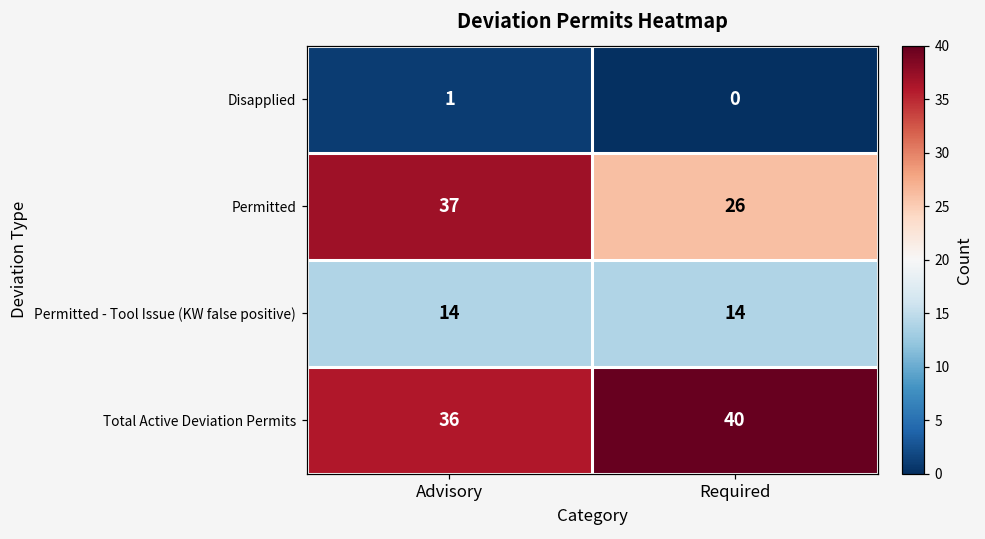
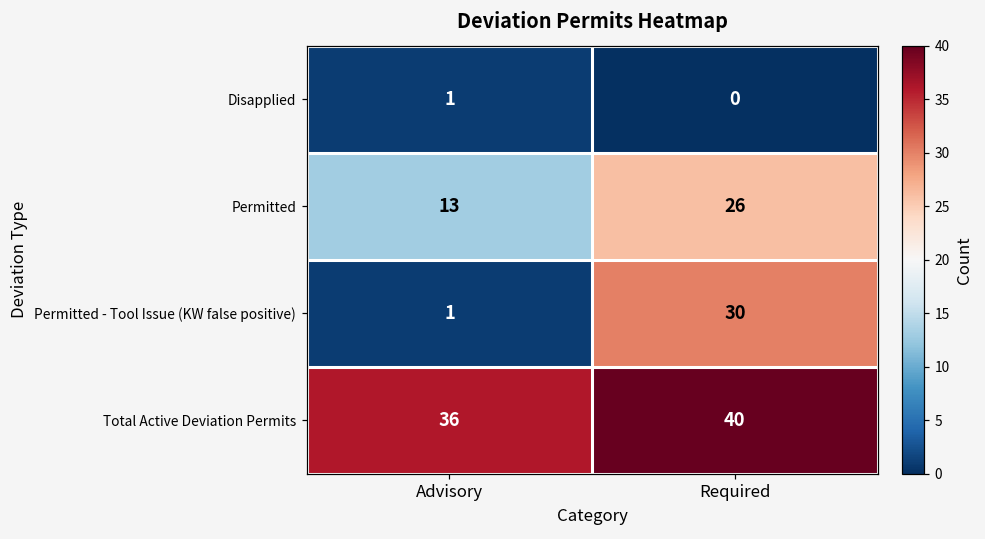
  {
    "Disapplied": {
      "Advisory": 1,
      "Required": 0
    },
    "Permitted": {
-     "Advisory": 37,
+     "Advisory": 13,
      "Required": 26
    },
    "Permitted - Tool Issue (KW false positive)": {
-     "Advisory": 14,
-     "Required": 14
+     "Advisory": 1,
+     "Required": 30
    },
    "Total Active Deviation Permits": {
      "Advisory": 36,
      "Required": 40
    }
  }
